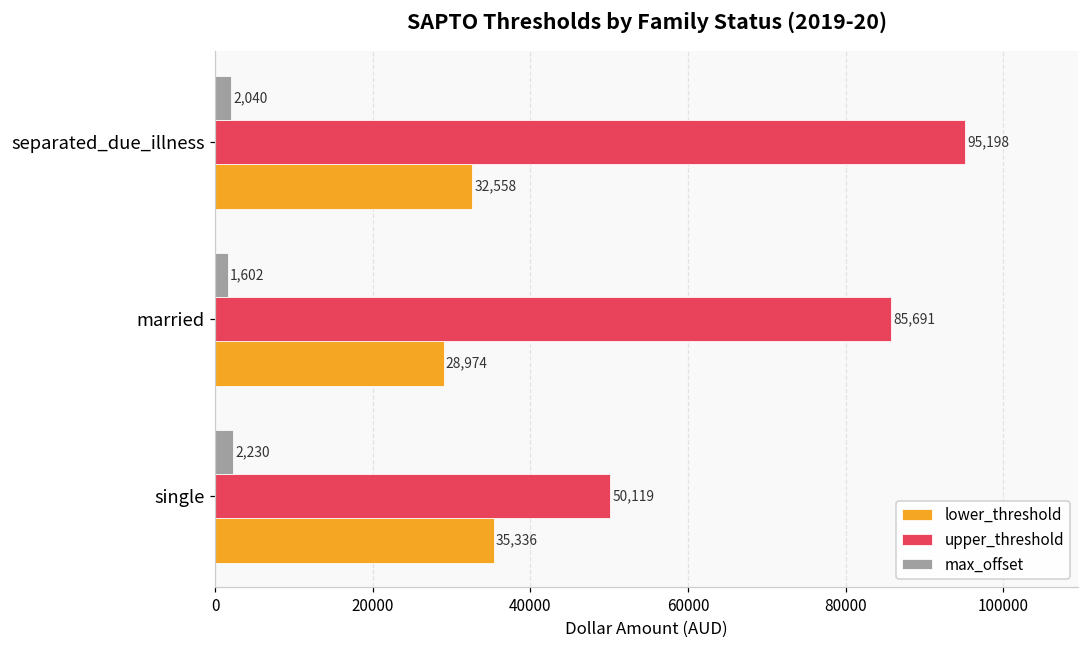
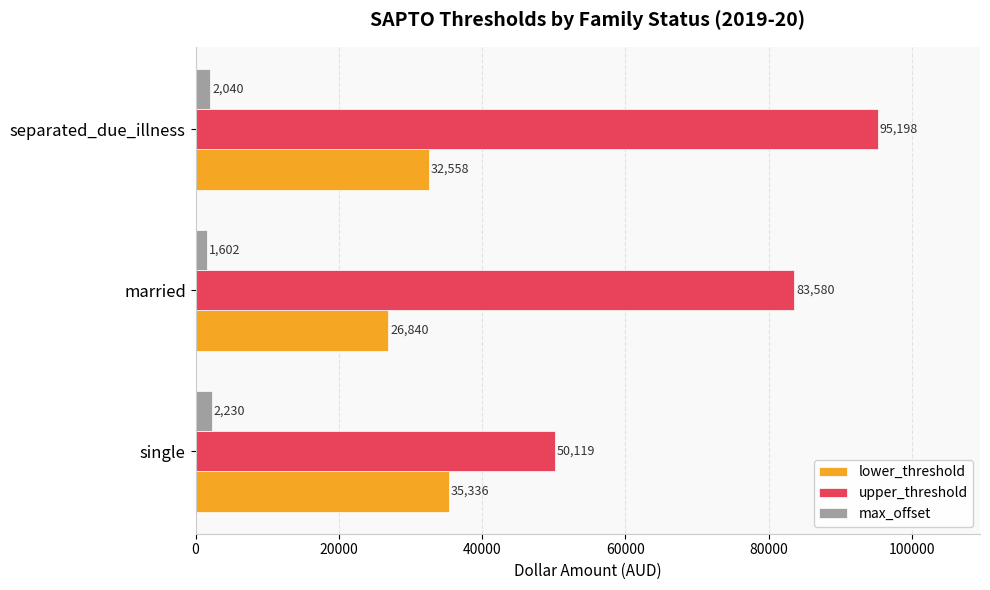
  {
    "lower_threshold": {
      "separated_due_illness": "32,558",
-     "married": "28,974",
+     "married": "26,840",
      "single": "35,336"
    },
    "upper_threshold": {
      "separated_due_illness": "95,198",
-     "married": "85,691",
+     "married": "83,580",
      "single": "50,119"
    },
    "max_offset": {
      "separated_due_illness": "2,040",
      "married": "1,602",
      "single": "2,230"
    }
  }
